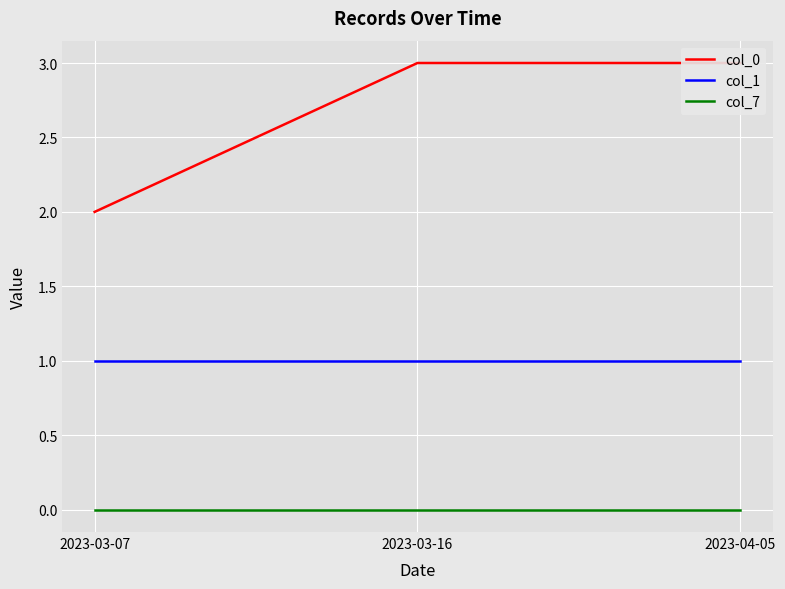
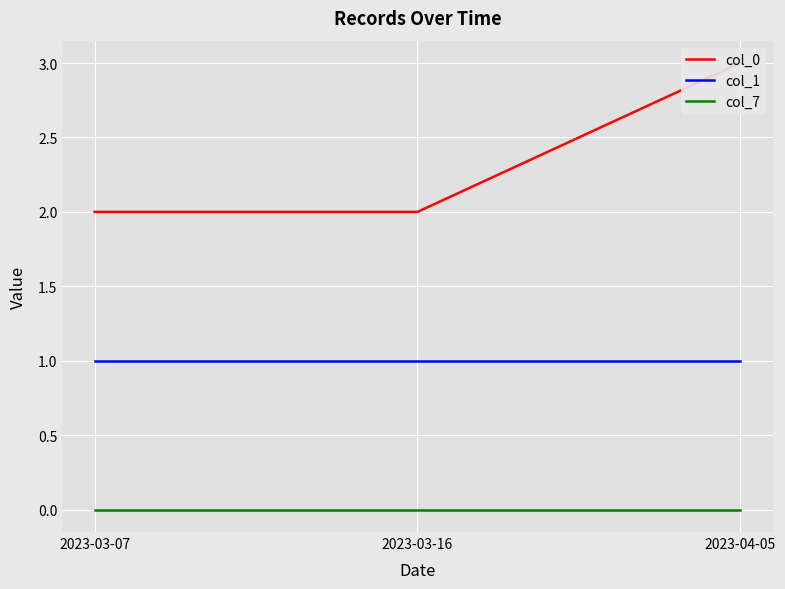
  {
    "col_0": {
      "2023-03-07": 2,
-     "2023-03-16": 3
+     "2023-03-16": 2
    },
    "col_1": {
      "2023-03-07": 1,
      "2023-03-16": 1,
      "2023-04-05": 1
    },
    "col_7": {
      "2023-03-07": 0,
      "2023-03-16": 0,
      "2023-04-05": 0
    }
  }
